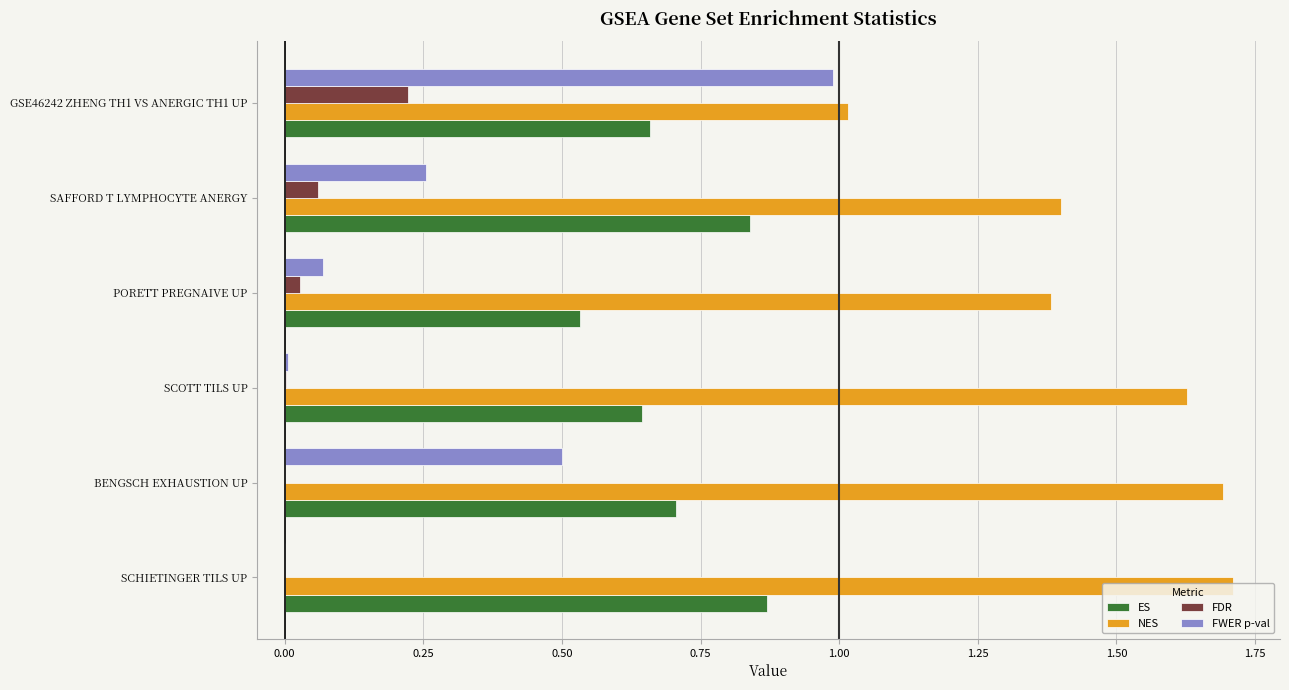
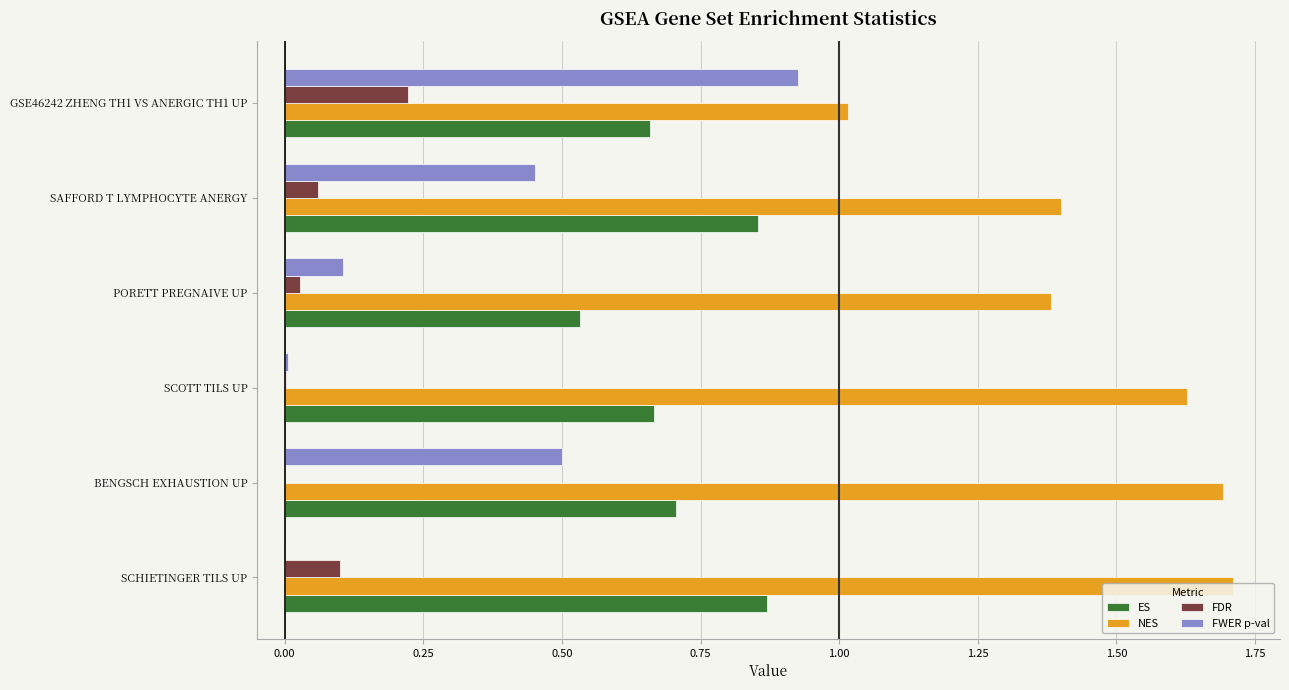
  {
    "ES": {
      "GSE46242 ZHENG TH1 VS ANERGIC TH1 UP": 0.66,
-     "SAFFORD T LYMPHOCYTE ANERGY": 0.84,
+     "SAFFORD T LYMPHOCYTE ANERGY": 0.85,
      "PORETT PREGNAIVE UP": 0.53,
-     "SCOTT TILS UP": 0.64,
+     "SCOTT TILS UP": 0.67,
      "BENGSCH EXHAUSTION UP": 0.71,
      "SCHIETINGER TILS UP": 0.87
    },
    "NES": {
      "GSE46242 ZHENG TH1 VS ANERGIC TH1 UP": 1.02,
      "SAFFORD T LYMPHOCYTE ANERGY": 1.40,
      "PORETT PREGNAIVE UP": 1.38,
      "SCOTT TILS UP": 1.63,
      "BENGSCH EXHAUSTION UP": 1.69
    },
    "FDR": {
      "GSE46242 ZHENG TH1 VS ANERGIC TH1 UP": 0.22,
      "SAFFORD T LYMPHOCYTE ANERGY": 0.06,
      "PORETT PREGNAIVE UP": 0.03,
      "BENGSCH EXHAUSTION UP": 0.0,
-     "SCHIETINGER TILS UP": 0.0
+     "SCHIETINGER TILS UP": 0.1
    },
    "FWER p-val": {
-     "GSE46242 ZHENG TH1 VS ANERGIC TH1 UP": 0.99,
-     "SAFFORD T LYMPHOCYTE ANERGY": 0.26,
-     "PORETT PREGNAIVE UP": 0.07,
+     "GSE46242 ZHENG TH1 VS ANERGIC TH1 UP": 0.93,
+     "SAFFORD T LYMPHOCYTE ANERGY": 0.45,
+     "PORETT PREGNAIVE UP": 0.11,
      "SCOTT TILS UP": 0.01,
      "BENGSCH EXHAUSTION UP": 0.50,
      "SCHIETINGER TILS UP": 0.00
    }
  }
